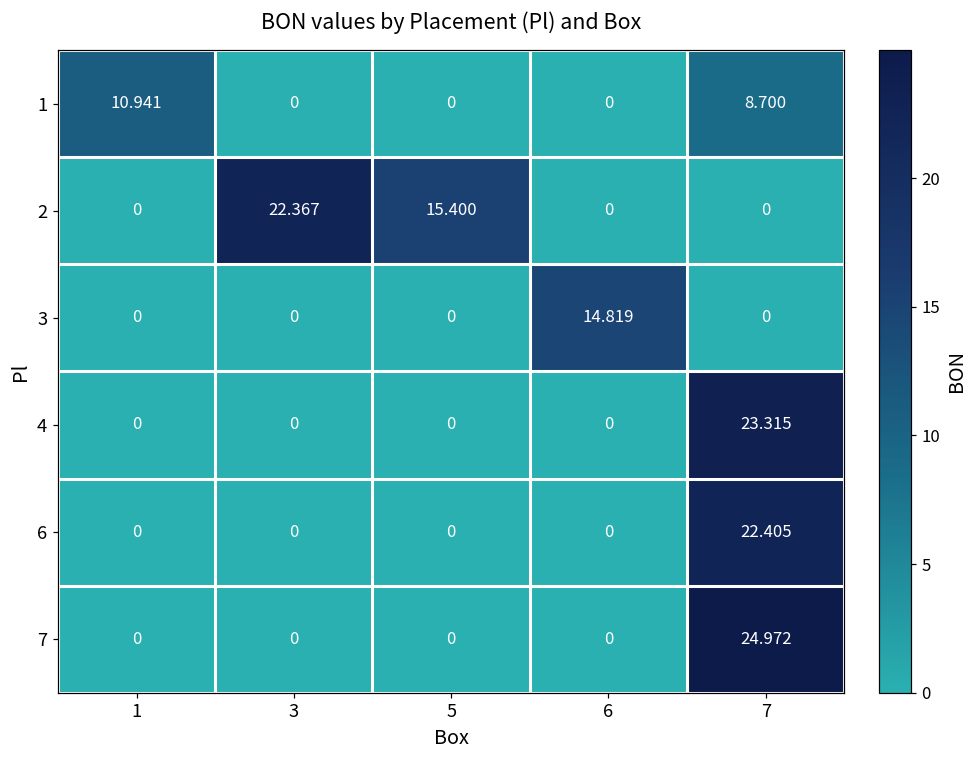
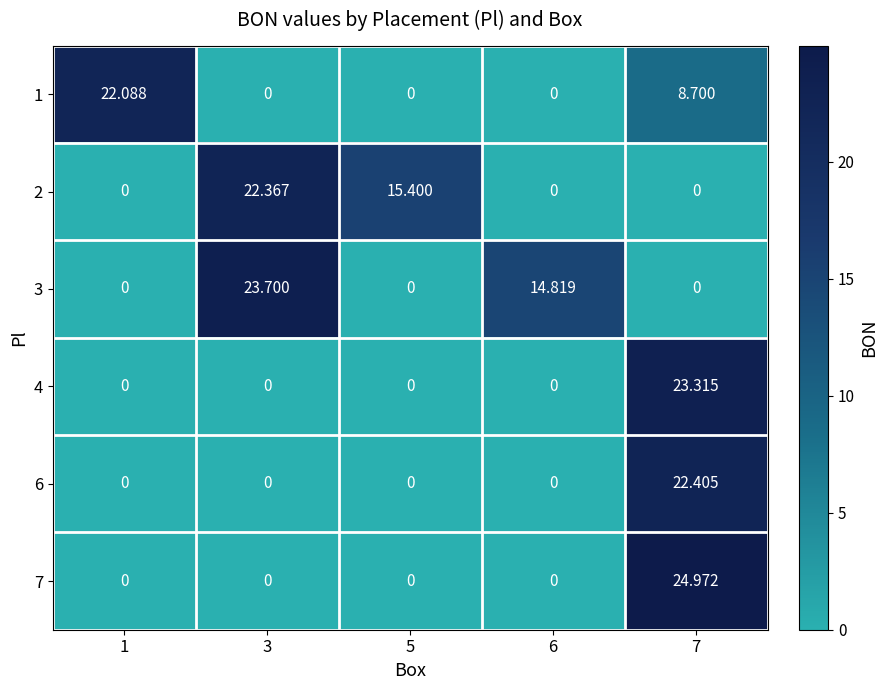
  {
    "1": {
-     "1": 10.941,
+     "1": 22.088,
      "3": 0,
      "5": 0,
      "6": 0,
      "7": 8.700
    },
    "2": {
      "1": 0,
      "3": 22.367,
      "5": 15.400,
      "6": 0,
      "7": 0
    },
    "3": {
      "1": 0,
-     "3": 0,
+     "3": 23.700,
      "5": 0,
      "6": 14.819,
      "7": 0
    },
    "4": {
      "1": 0,
      "3": 0,
      "5": 0,
      "6": 0,
      "7": 23.315
    },
    "6": {
      "1": 0,
      "3": 0,
      "5": 0,
      "6": 0,
      "7": 22.405
    },
    "7": {
      "1": 0,
      "3": 0,
      "5": 0,
      "6": 0,
      "7": 24.972
    }
  }
